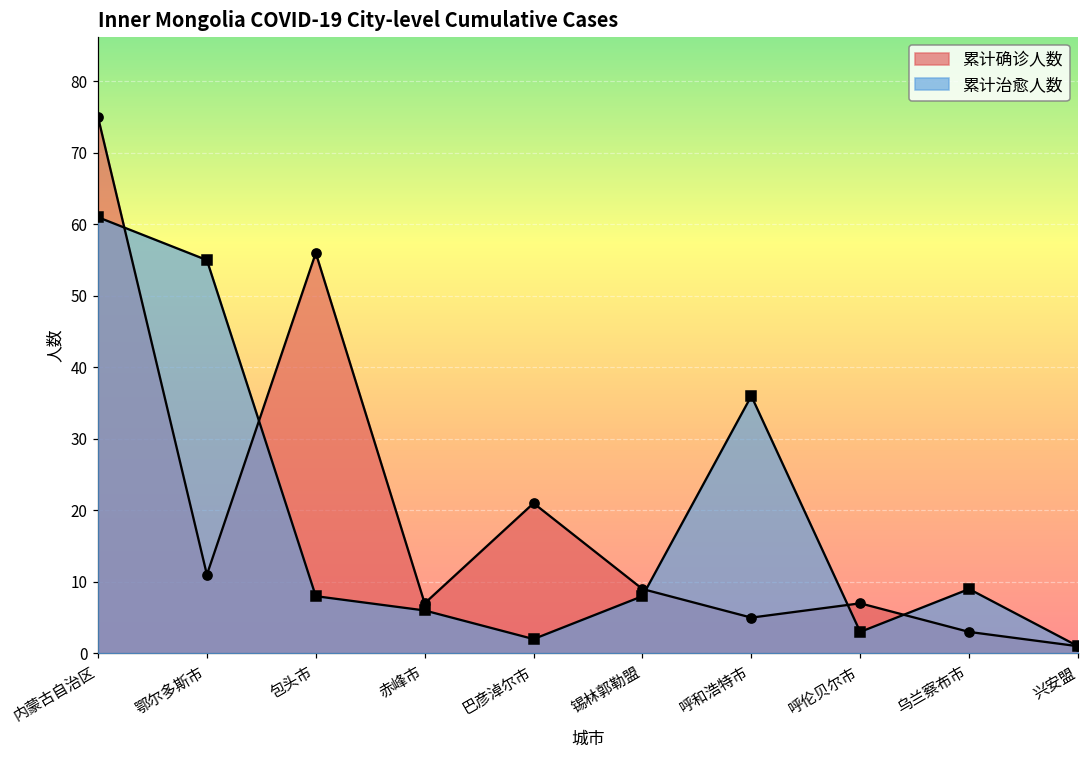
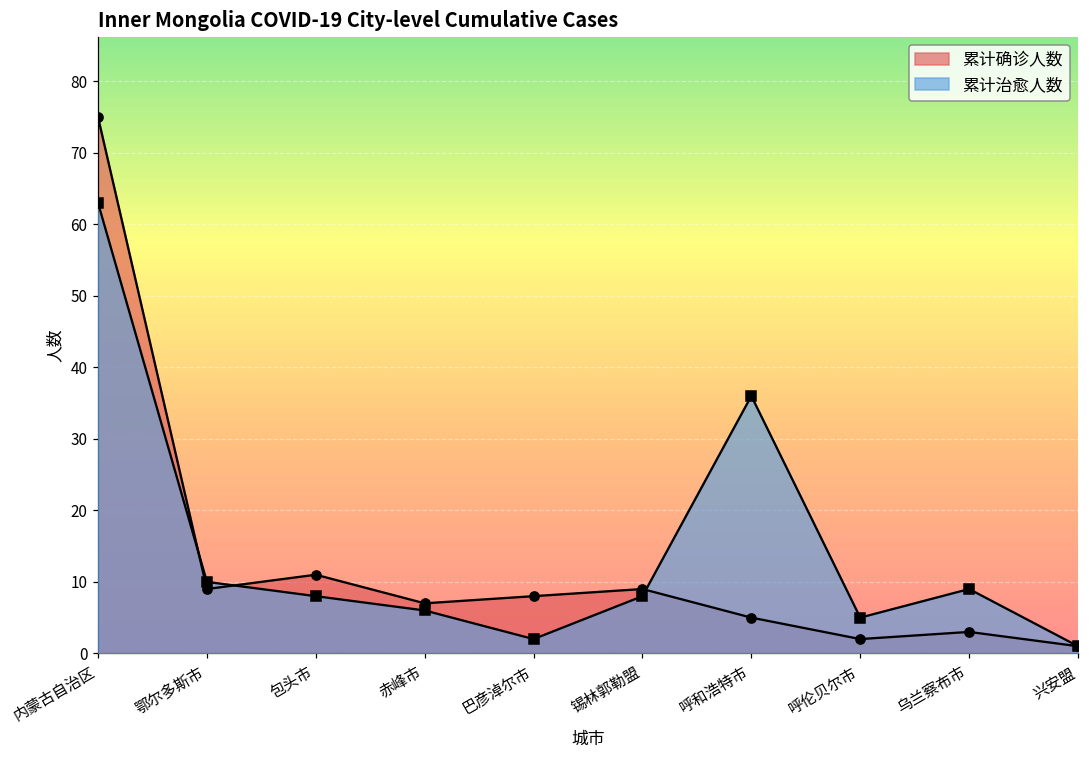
  {
    "累计确诊人数": {
      "内蒙古自治区": 75,
-     "鄂尔多斯市": 11,
-     "包头市": 56,
+     "鄂尔多斯市": 9,
+     "包头市": 11,
      "赤峰市": 7,
-     "巴彦淖尔市": 21,
+     "巴彦淖尔市": 8,
      "锡林郭勒盟": 9,
      "呼和浩特市": 5,
-     "呼伦贝尔市": 7,
+     "呼伦贝尔市": 2,
      "乌兰察布市": 3
    },
    "累计治愈人数": {
-     "内蒙古自治区": 61,
-     "鄂尔多斯市": 55,
+     "内蒙古自治区": 63,
+     "鄂尔多斯市": 10,
      "包头市": 8,
      "赤峰市": 6,
      "巴彦淖尔市": 2,
      "锡林郭勒盟": 8,
      "呼和浩特市": 36,
-     "呼伦贝尔市": 3,
+     "呼伦贝尔市": 5,
      "乌兰察布市": 9
    }
  }
